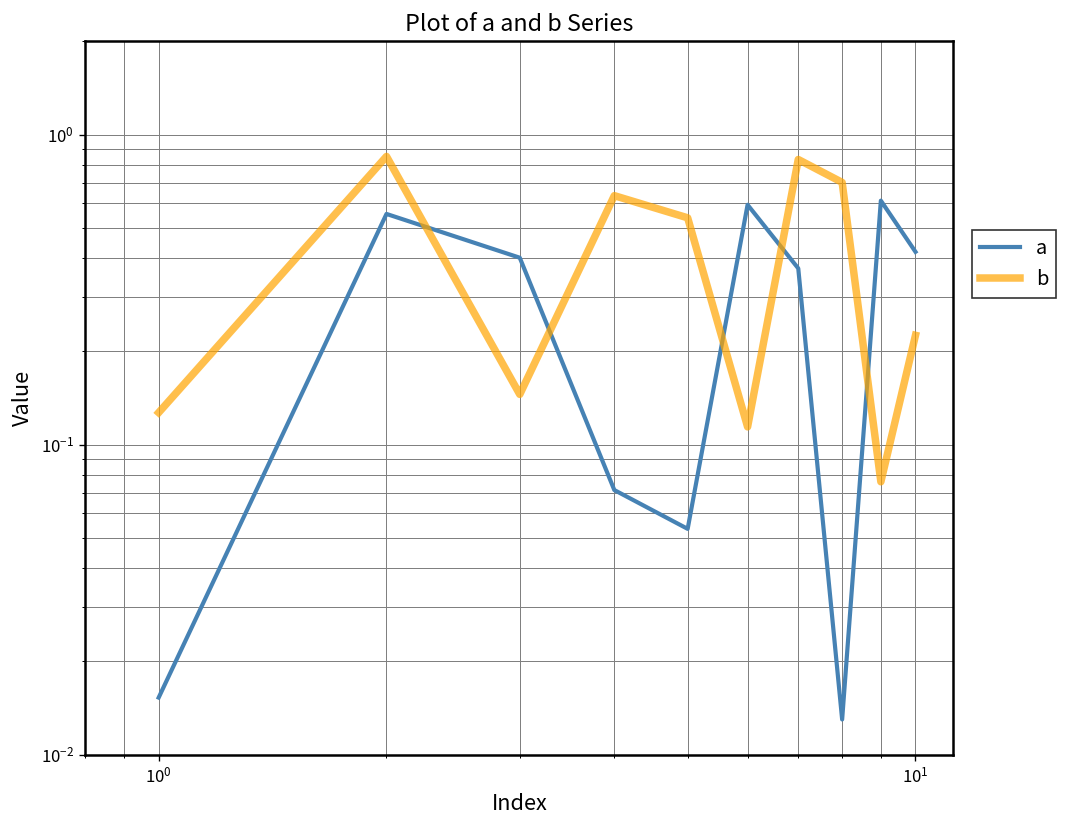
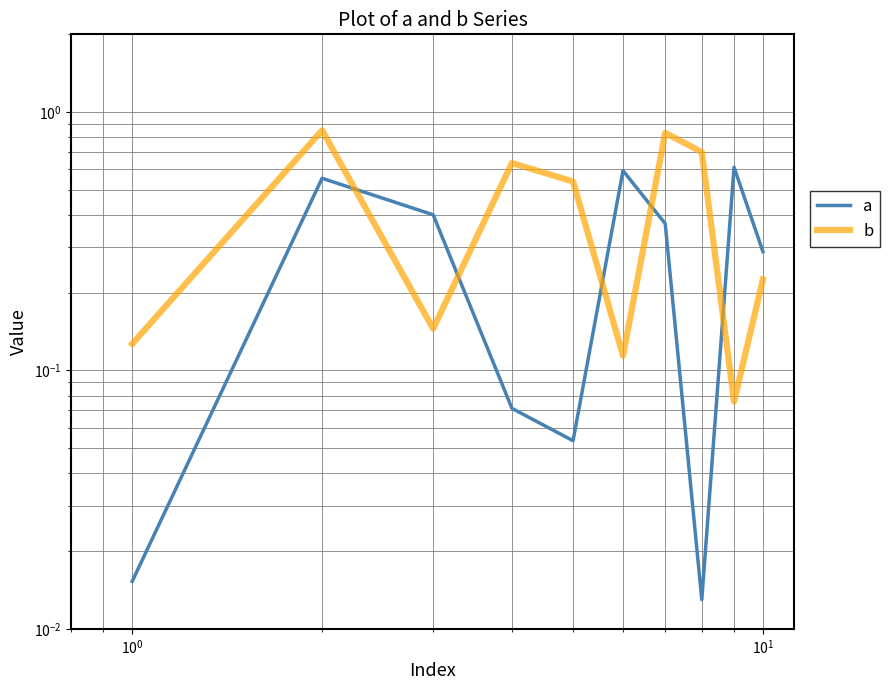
  {
    "a": {
      "10^0": 0.015,
-     "10^1": 0.42
+     "10^1": 0.29
    },
    "b": {
      "10^0": 0.13,
      "10^1": 0.23
    }
  }
